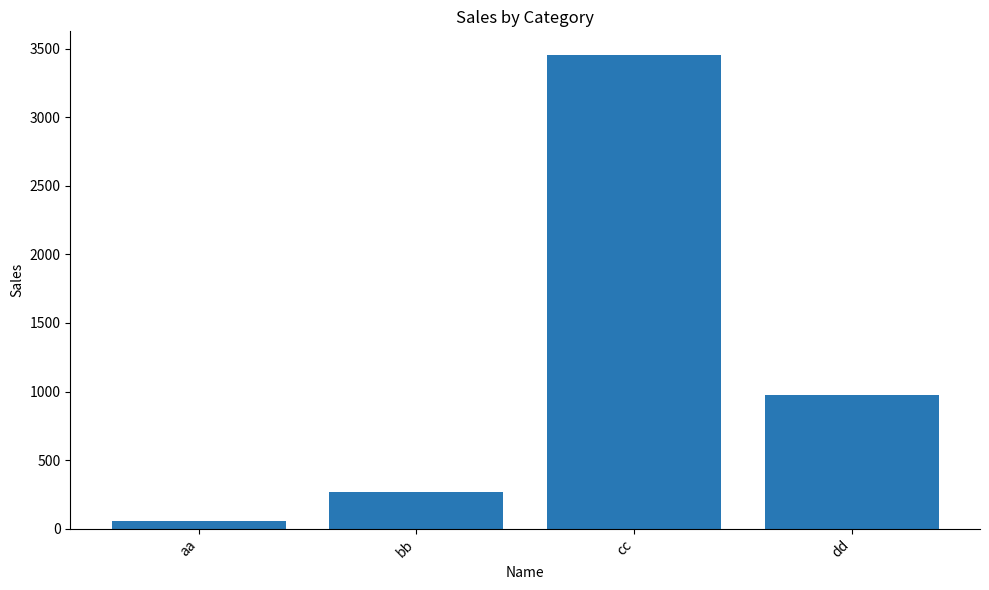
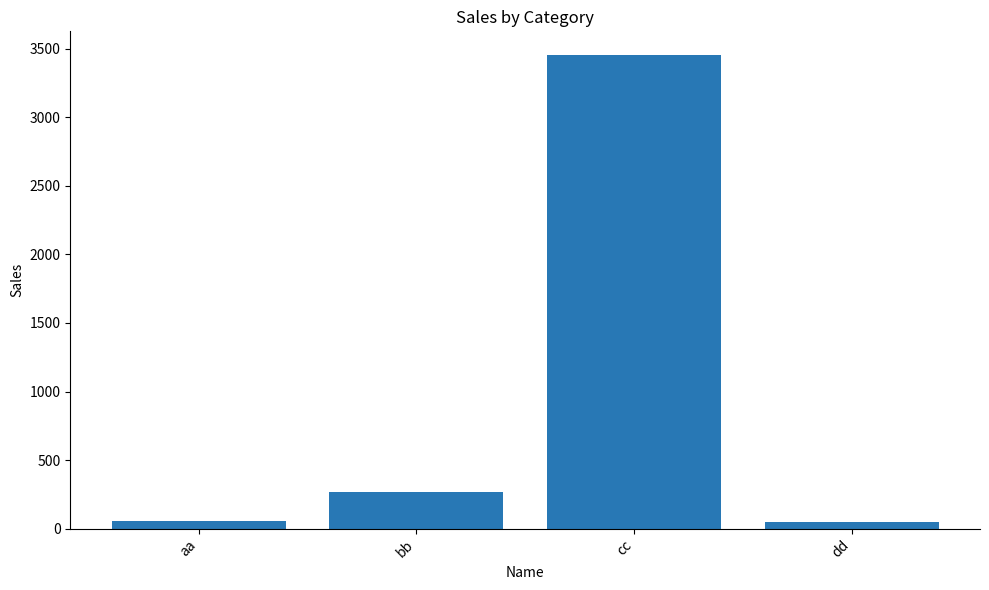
  {
    "aa": 50,
    "bb": 270,
    "cc": 3450,
-   "dd": 980
+   "dd": 50
  }
